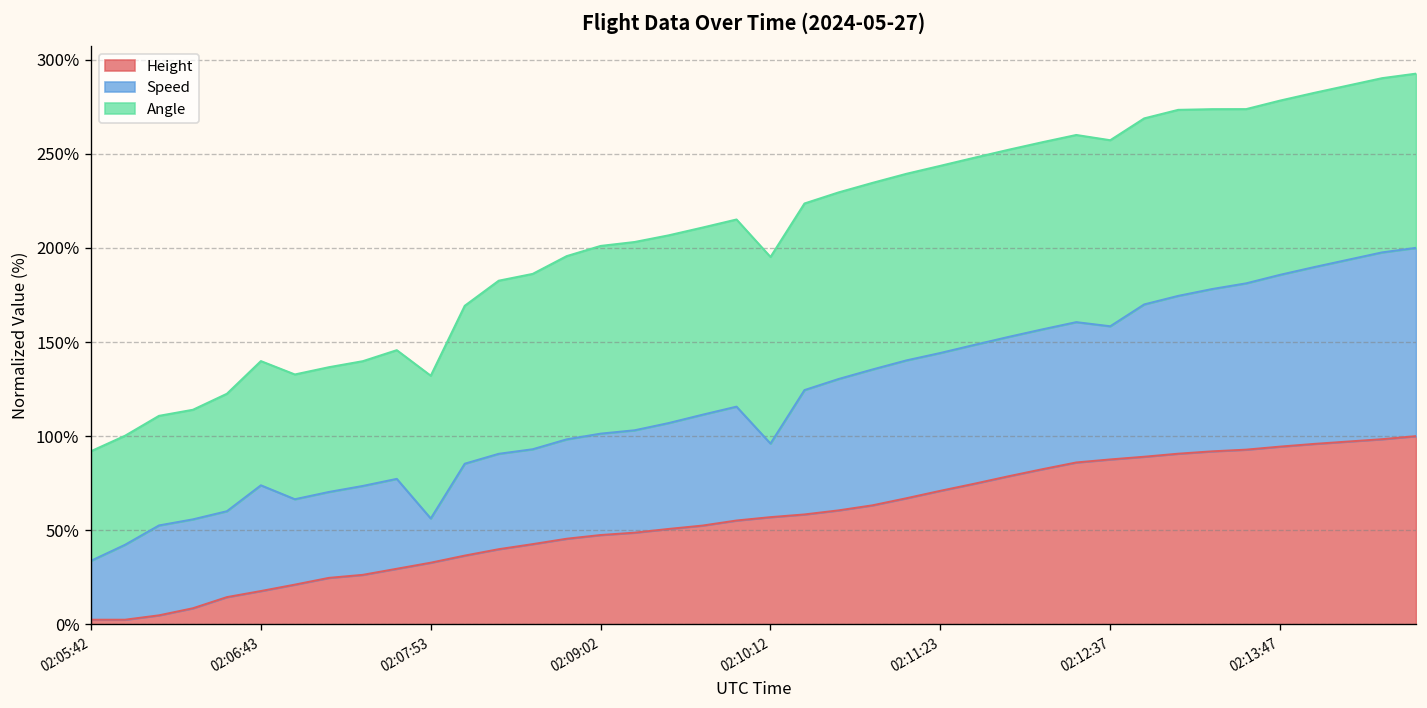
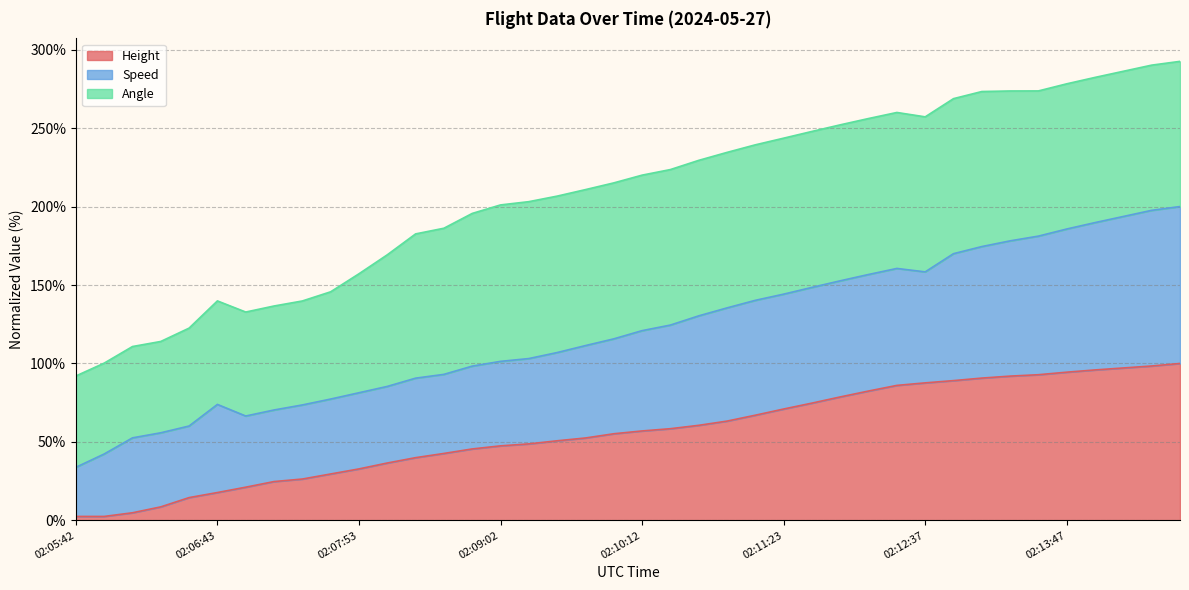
  {
    "Height": {
      "02:05:42": "3%",
      "02:06:43": "18%",
      "02:07:53": "33%",
      "02:09:02": "47%",
      "02:10:12": "57%",
      "02:11:23": "71%",
      "02:12:37": "88%",
      "02:13:47": "94%"
    },
    "Speed": {
      "02:05:42": "31%",
      "02:06:43": "56%",
-     "02:07:53": "23%",
+     "02:07:53": "49%",
      "02:09:02": "54%",
-     "02:10:12": "39%",
+     "02:10:12": "64%",
      "02:11:23": "73%",
      "02:12:37": "71%",
      "02:13:47": "91%"
    },
    "Angle": {
      "02:05:42": "58%",
      "02:06:43": "66%",
      "02:07:53": "76%",
      "02:09:02": "100%",
      "02:10:12": "99%",
      "02:11:23": "99%",
      "02:12:37": "99%",
      "02:13:47": "93%"
    }
  }
